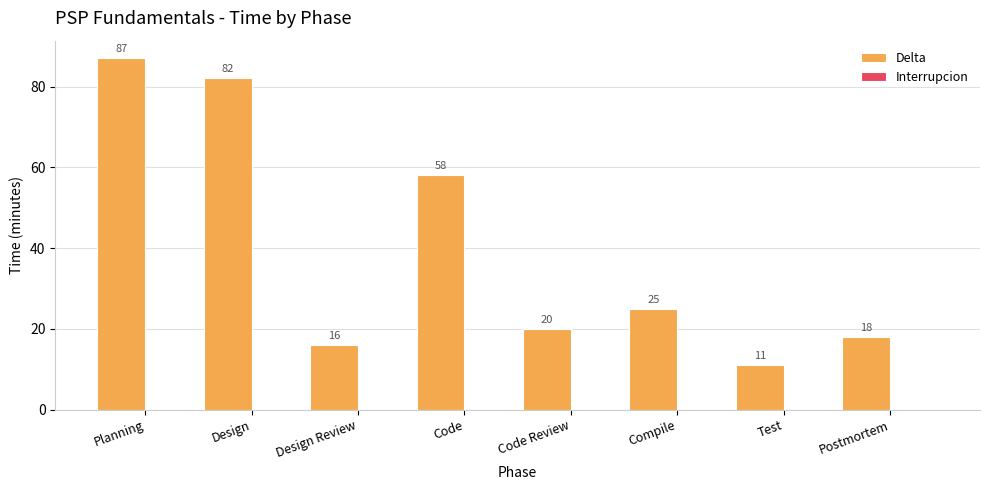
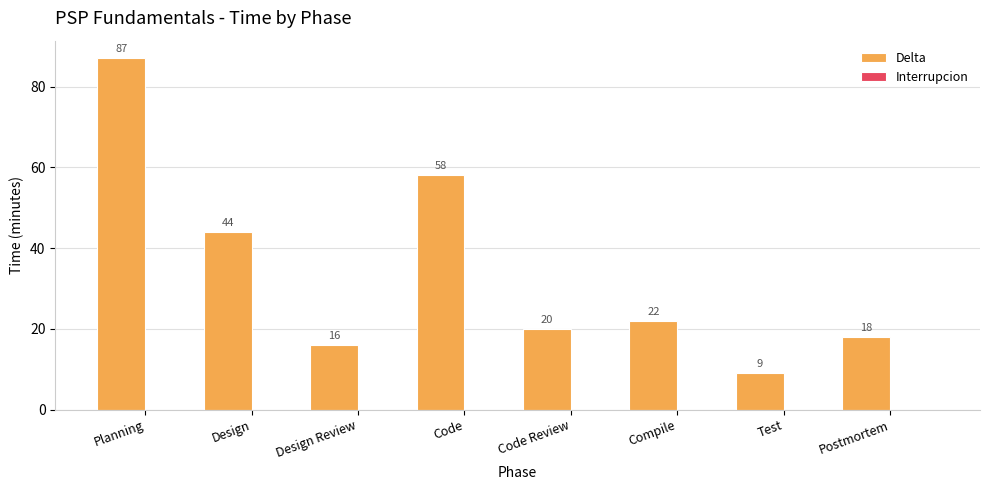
  {
    "Delta": {
      "Planning": 87,
-     "Design": 82,
+     "Design": 44,
      "Design Review": 16,
      "Code": 58,
      "Code Review": 20,
-     "Compile": 25,
-     "Test": 11,
+     "Compile": 22,
+     "Test": 9,
      "Postmortem": 18
    },
    "Interrupcion": {
      "Planning": 0,
      "Design": 0,
      "Design Review": 0,
      "Code": 0,
      "Code Review": 0,
      "Compile": 0,
      "Test": 0,
      "Postmortem": 0
    }
  }
